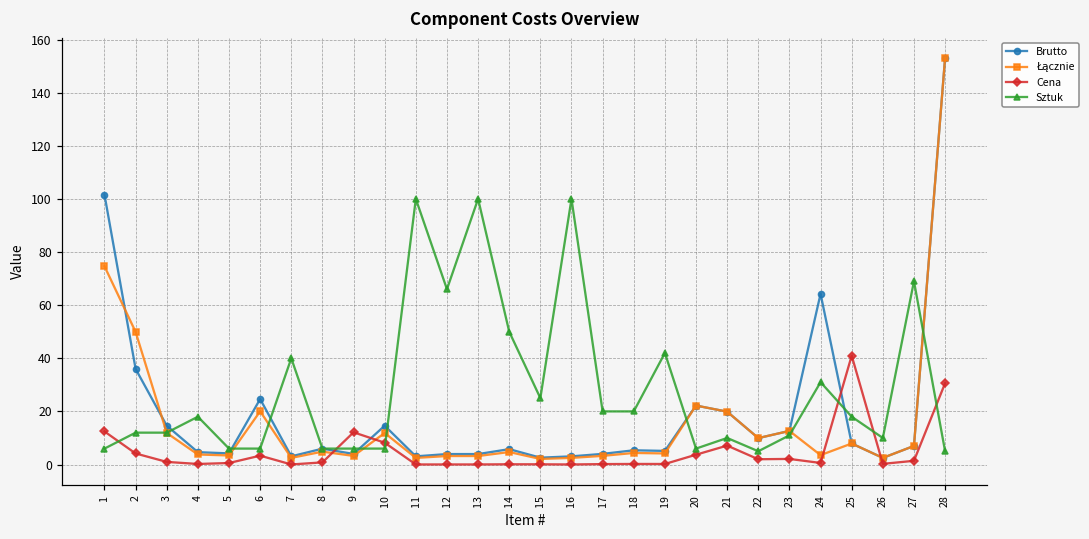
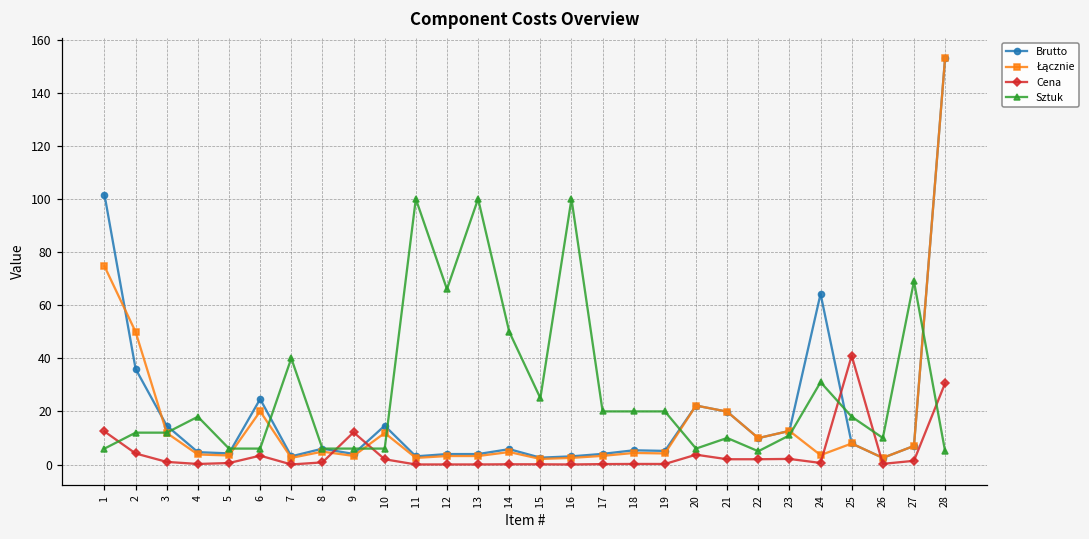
  {
    "Brutto": {
      "1": 102,
      "2": 36,
      "3": 15,
      "6": 25,
      "10": 15,
      "14": 6,
      "24": 64
    },
    "Łącznie": {
      "1": 75,
      "2": 50,
      "6": 20,
      "8": 5,
      "10": 12,
      "14": 5,
      "24": 4
    },
    "Cena": {
      "1": 12,
      "2": 4,
      "3": 1,
      "4": 0,
      "5": 1,
      "6": 3,
      "7": 0,
      "8": 1,
      "9": 12,
-     "10": 8,
+     "10": 2,
      "11": 0,
      "12": 0,
      "13": 0,
      "14": 0,
      "15": 0,
      "16": 0,
      "17": 0,
      "18": 0,
      "19": 0,
      "20": 4,
-     "21": 7,
+     "21": 2,
      "22": 2,
      "23": 2,
      "24": 1,
      "25": 41,
      "26": 0,
      "27": 1,
      "28": 31
    },
    "Sztuk": {
      "1": 6,
      "2": 12,
      "4": 18,
      "5": 6,
      "6": 6,
      "7": 40,
      "9": 6,
      "10": 6,
      "11": 100,
      "12": 66,
      "13": 100,
      "14": 50,
      "15": 25,
      "16": 100,
      "17": 20,
      "18": 20,
-     "19": 42,
+     "19": 20,
      "20": 6,
      "21": 10,
      "22": 5,
      "23": 11,
      "24": 31,
      "25": 18,
      "26": 10,
      "27": 69,
      "28": 5
    }
  }
